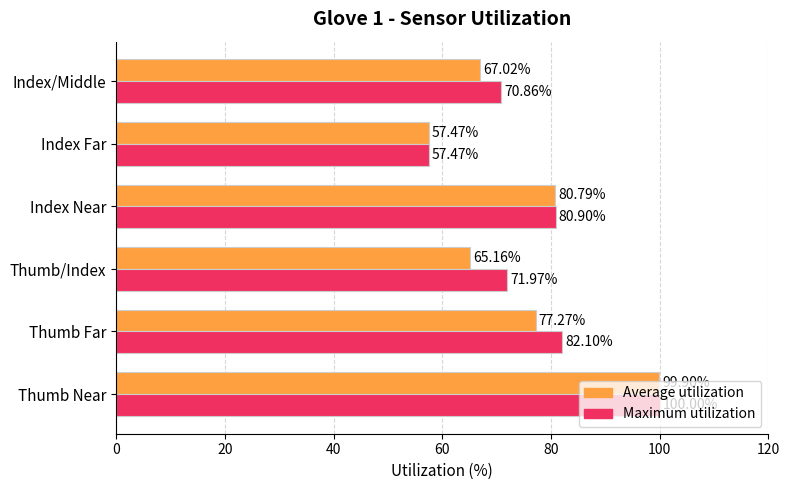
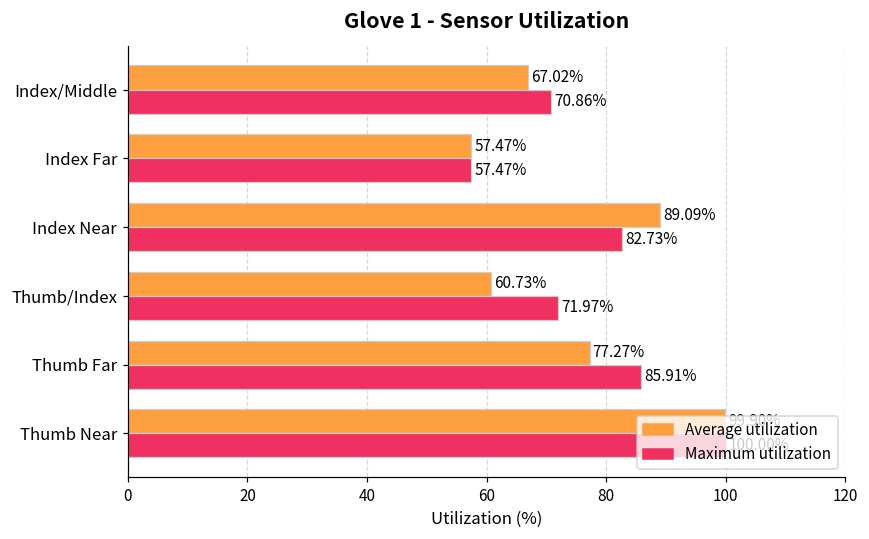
  {
    "Average utilization": {
      "Index/Middle": "67.02%",
      "Index Far": "57.47%",
-     "Index Near": "80.79%",
-     "Thumb/Index": "65.16%",
+     "Index Near": "89.09%",
+     "Thumb/Index": "60.73%",
      "Thumb Far": "77.27%"
    },
    "Maximum utilization": {
      "Index/Middle": "70.86%",
      "Index Far": "57.47%",
-     "Index Near": "80.90%",
+     "Index Near": "82.73%",
      "Thumb/Index": "71.97%",
-     "Thumb Far": "82.10%"
+     "Thumb Far": "85.91%"
    }
  }
